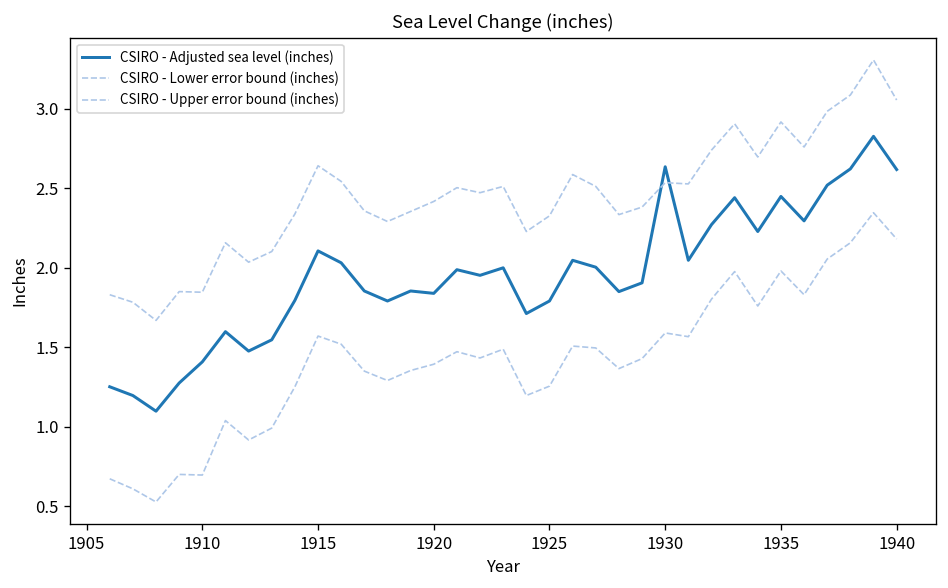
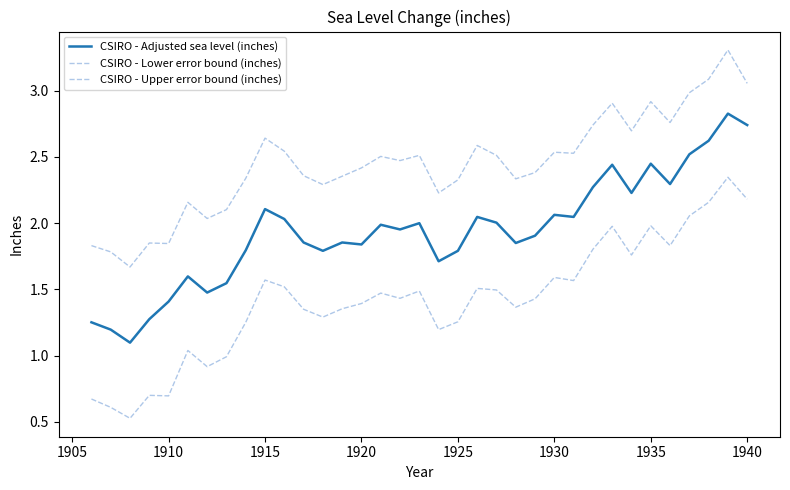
  {
    "CSIRO - Adjusted sea level (inches)": {
      "1910": 1.41,
      "1915": 2.11,
      "1920": 1.84,
      "1925": 1.79,
-     "1930": 2.64,
+     "1930": 2.06,
      "1935": 2.45,
-     "1940": 2.62
+     "1940": 2.74
    }
  }
